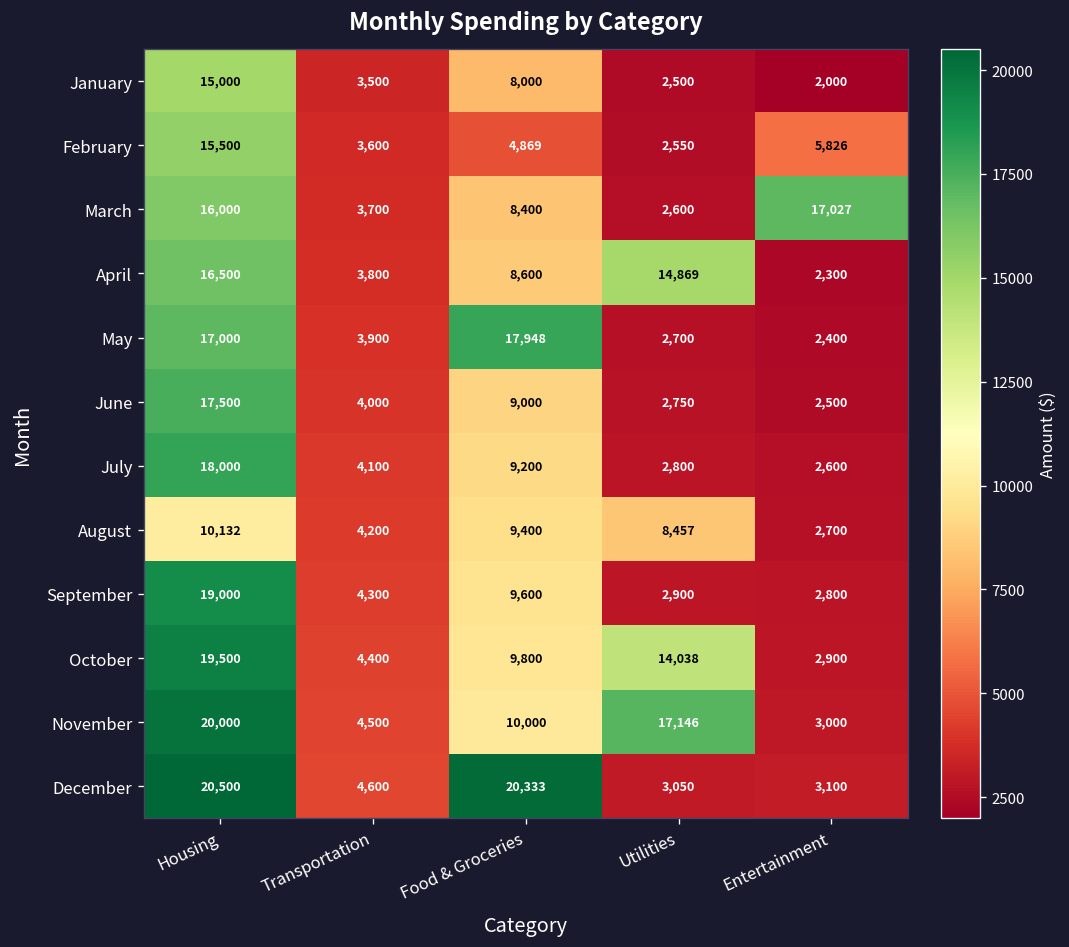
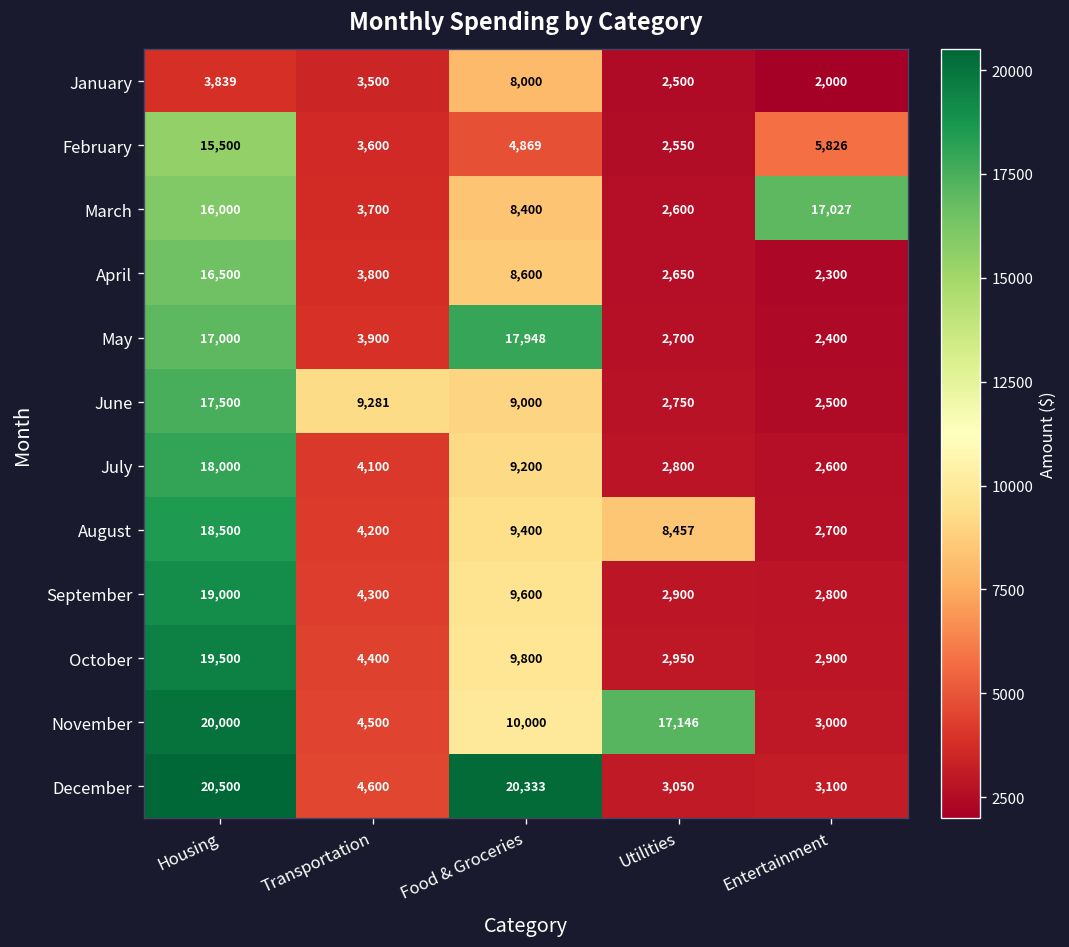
  {
    "January": {
-     "Housing": "15,000",
+     "Housing": "3,839",
      "Transportation": "3,500",
      "Food & Groceries": "8,000",
      "Utilities": "2,500",
      "Entertainment": "2,000"
    },
    "February": {
      "Housing": "15,500",
      "Transportation": "3,600",
      "Food & Groceries": "4,869",
      "Utilities": "2,550",
      "Entertainment": "5,826"
    },
    "March": {
      "Housing": "16,000",
      "Transportation": "3,700",
      "Food & Groceries": "8,400",
      "Utilities": "2,600",
      "Entertainment": "17,027"
    },
    "April": {
      "Housing": "16,500",
      "Transportation": "3,800",
      "Food & Groceries": "8,600",
-     "Utilities": "14,869",
+     "Utilities": "2,650",
      "Entertainment": "2,300"
    },
    "May": {
      "Housing": "17,000",
      "Transportation": "3,900",
      "Food & Groceries": "17,948",
      "Utilities": "2,700",
      "Entertainment": "2,400"
    },
    "June": {
      "Housing": "17,500",
-     "Transportation": "4,000",
+     "Transportation": "9,281",
      "Food & Groceries": "9,000",
      "Utilities": "2,750",
      "Entertainment": "2,500"
    },
    "July": {
      "Housing": "18,000",
      "Transportation": "4,100",
      "Food & Groceries": "9,200",
      "Utilities": "2,800",
      "Entertainment": "2,600"
    },
    "August": {
-     "Housing": "10,132",
+     "Housing": "18,500",
      "Transportation": "4,200",
      "Food & Groceries": "9,400",
      "Utilities": "8,457",
      "Entertainment": "2,700"
    },
    "September": {
      "Housing": "19,000",
      "Transportation": "4,300",
      "Food & Groceries": "9,600",
      "Utilities": "2,900",
      "Entertainment": "2,800"
    },
    "October": {
      "Housing": "19,500",
      "Transportation": "4,400",
      "Food & Groceries": "9,800",
-     "Utilities": "14,038",
+     "Utilities": "2,950",
      "Entertainment": "2,900"
    },
    "November": {
      "Housing": "20,000",
      "Transportation": "4,500",
      "Food & Groceries": "10,000",
      "Utilities": "17,146",
      "Entertainment": "3,000"
    },
    "December": {
      "Housing": "20,500",
      "Transportation": "4,600",
      "Food & Groceries": "20,333",
      "Utilities": "3,050",
      "Entertainment": "3,100"
    }
  }
